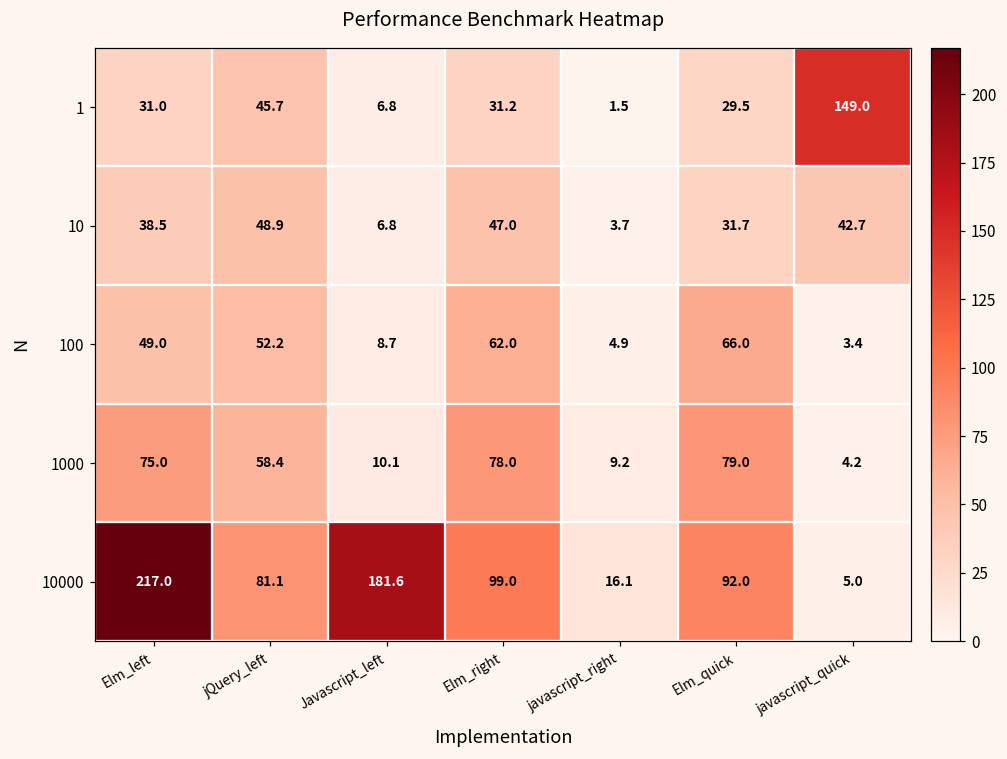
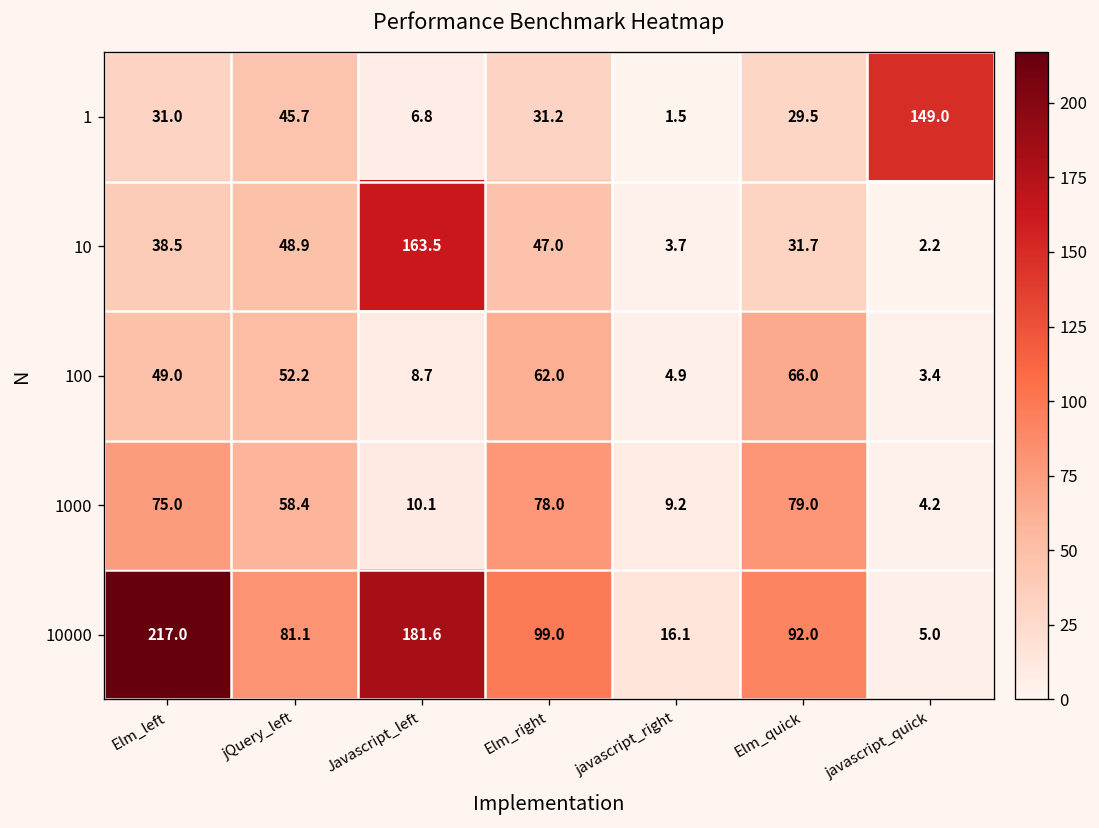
  {
    "1": {
      "Elm_left": 31.0,
      "jQuery_left": 45.7,
      "Javascript_left": 6.8,
      "Elm_right": 31.2,
      "javascript_right": 1.5,
      "Elm_quick": 29.5,
      "javascript_quick": 149.0
    },
    "10": {
      "Elm_left": 38.5,
      "jQuery_left": 48.9,
-     "Javascript_left": 6.8,
+     "Javascript_left": 163.5,
      "Elm_right": 47.0,
      "javascript_right": 3.7,
      "Elm_quick": 31.7,
-     "javascript_quick": 42.7
+     "javascript_quick": 2.2
    },
    "100": {
      "Elm_left": 49.0,
      "jQuery_left": 52.2,
      "Javascript_left": 8.7,
      "Elm_right": 62.0,
      "javascript_right": 4.9,
      "Elm_quick": 66.0,
      "javascript_quick": 3.4
    },
    "1000": {
      "Elm_left": 75.0,
      "jQuery_left": 58.4,
      "Javascript_left": 10.1,
      "Elm_right": 78.0,
      "javascript_right": 9.2,
      "Elm_quick": 79.0,
      "javascript_quick": 4.2
    },
    "10000": {
      "Elm_left": 217.0,
      "jQuery_left": 81.1,
      "Javascript_left": 181.6,
      "Elm_right": 99.0,
      "javascript_right": 16.1,
      "Elm_quick": 92.0,
      "javascript_quick": 5.0
    }
  }
